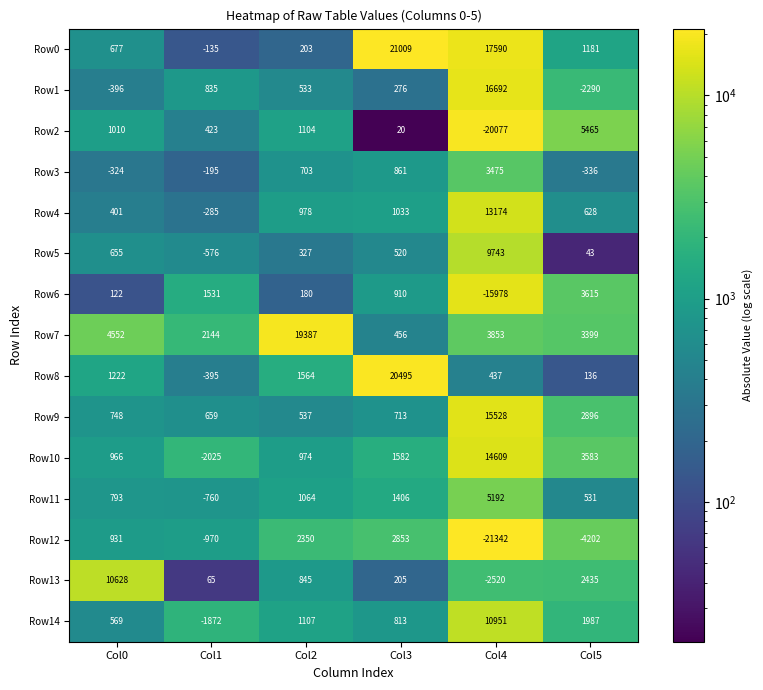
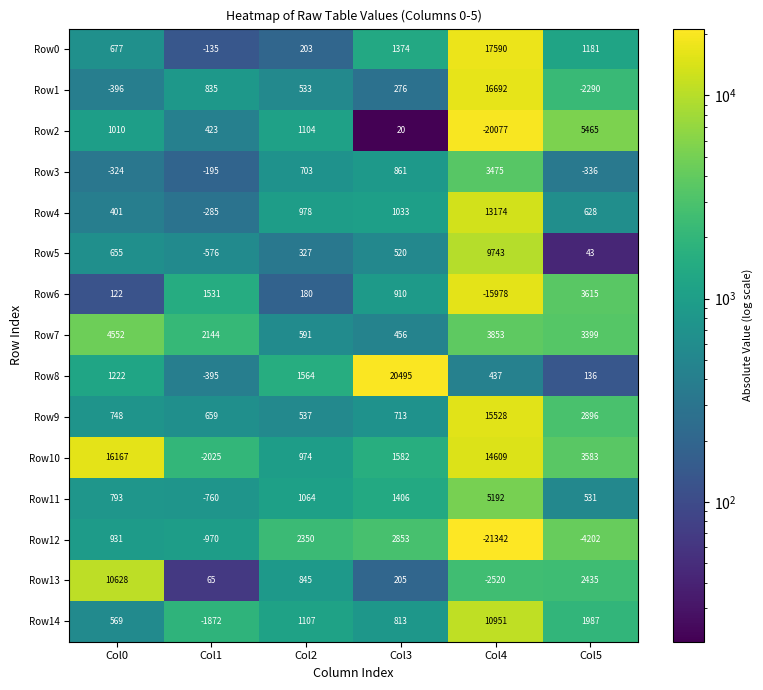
  {
    "Row0": {
      "Col0": 677,
      "Col1": -135,
      "Col2": 203,
-     "Col3": 21009,
+     "Col3": 1374,
      "Col4": 17590,
      "Col5": 1181
    },
    "Row1": {
      "Col0": -396,
      "Col1": 835,
      "Col2": 533,
      "Col3": 276,
      "Col4": 16692,
      "Col5": -2290
    },
    "Row2": {
      "Col0": 1010,
      "Col1": 423,
      "Col2": 1104,
      "Col3": 20,
      "Col4": -20077,
      "Col5": 5465
    },
    "Row3": {
      "Col0": -324,
      "Col1": -195,
      "Col2": 703,
      "Col3": 861,
      "Col4": 3475,
      "Col5": -336
    },
    "Row4": {
      "Col0": 401,
      "Col1": -285,
      "Col2": 978,
      "Col3": 1033,
      "Col4": 13174,
      "Col5": 628
    },
    "Row5": {
      "Col0": 655,
      "Col1": -576,
      "Col2": 327,
      "Col3": 520,
      "Col4": 9743,
      "Col5": 43
    },
    "Row6": {
      "Col0": 122,
      "Col1": 1531,
      "Col2": 180,
      "Col3": 910,
      "Col4": -15978,
      "Col5": 3615
    },
    "Row7": {
      "Col0": 4552,
      "Col1": 2144,
-     "Col2": 19387,
+     "Col2": 591,
      "Col3": 456,
      "Col4": 3853,
      "Col5": 3399
    },
    "Row8": {
      "Col0": 1222,
      "Col1": -395,
      "Col2": 1564,
      "Col3": 20495,
      "Col4": 437,
      "Col5": 136
    },
    "Row9": {
      "Col0": 748,
      "Col1": 659,
      "Col2": 537,
      "Col3": 713,
      "Col4": 15528,
      "Col5": 2896
    },
    "Row10": {
-     "Col0": 966,
+     "Col0": 16167,
      "Col1": -2025,
      "Col2": 974,
      "Col3": 1582,
      "Col4": 14609,
      "Col5": 3583
    },
    "Row11": {
      "Col0": 793,
      "Col1": -760,
      "Col2": 1064,
      "Col3": 1406,
      "Col4": 5192,
      "Col5": 531
    },
    "Row12": {
      "Col0": 931,
      "Col1": -970,
      "Col2": 2350,
      "Col3": 2853,
      "Col4": -21342,
      "Col5": -4202
    },
    "Row13": {
      "Col0": 10628,
      "Col1": 65,
      "Col2": 845,
      "Col3": 205,
      "Col4": -2520,
      "Col5": 2435
    },
    "Row14": {
      "Col0": 569,
      "Col1": -1872,
      "Col2": 1107,
      "Col3": 813,
      "Col4": 10951,
      "Col5": 1987
    }
  }
